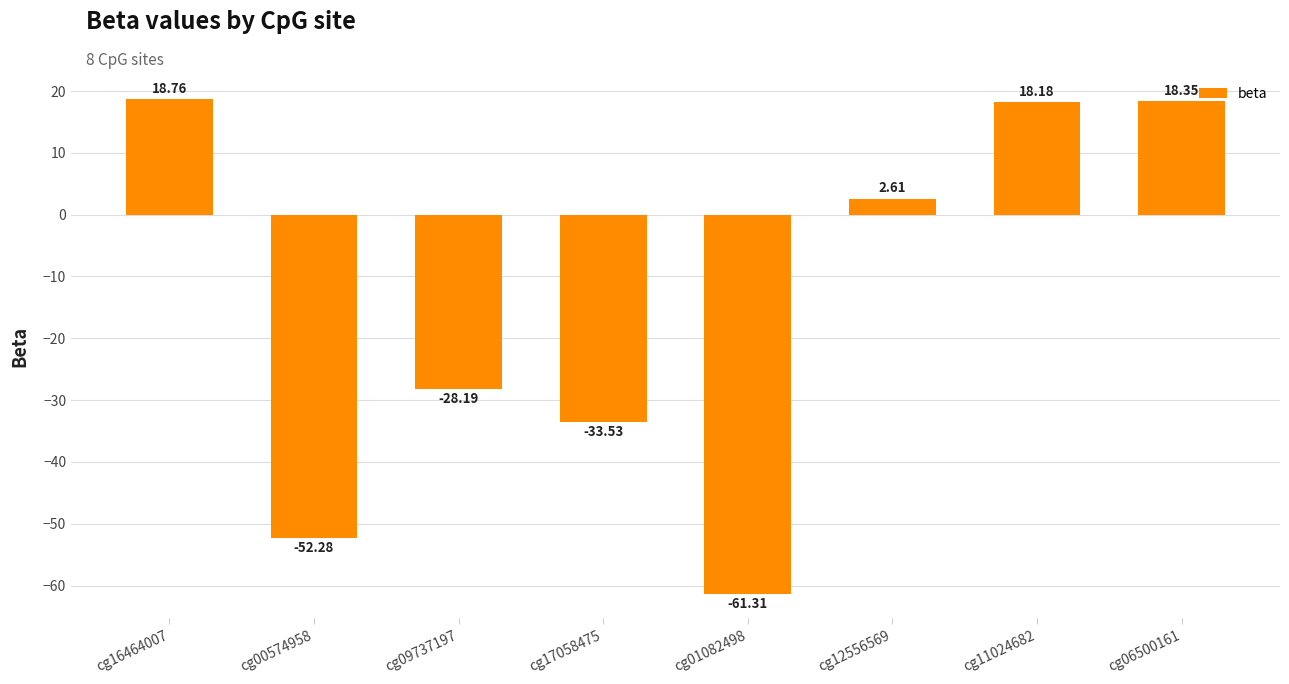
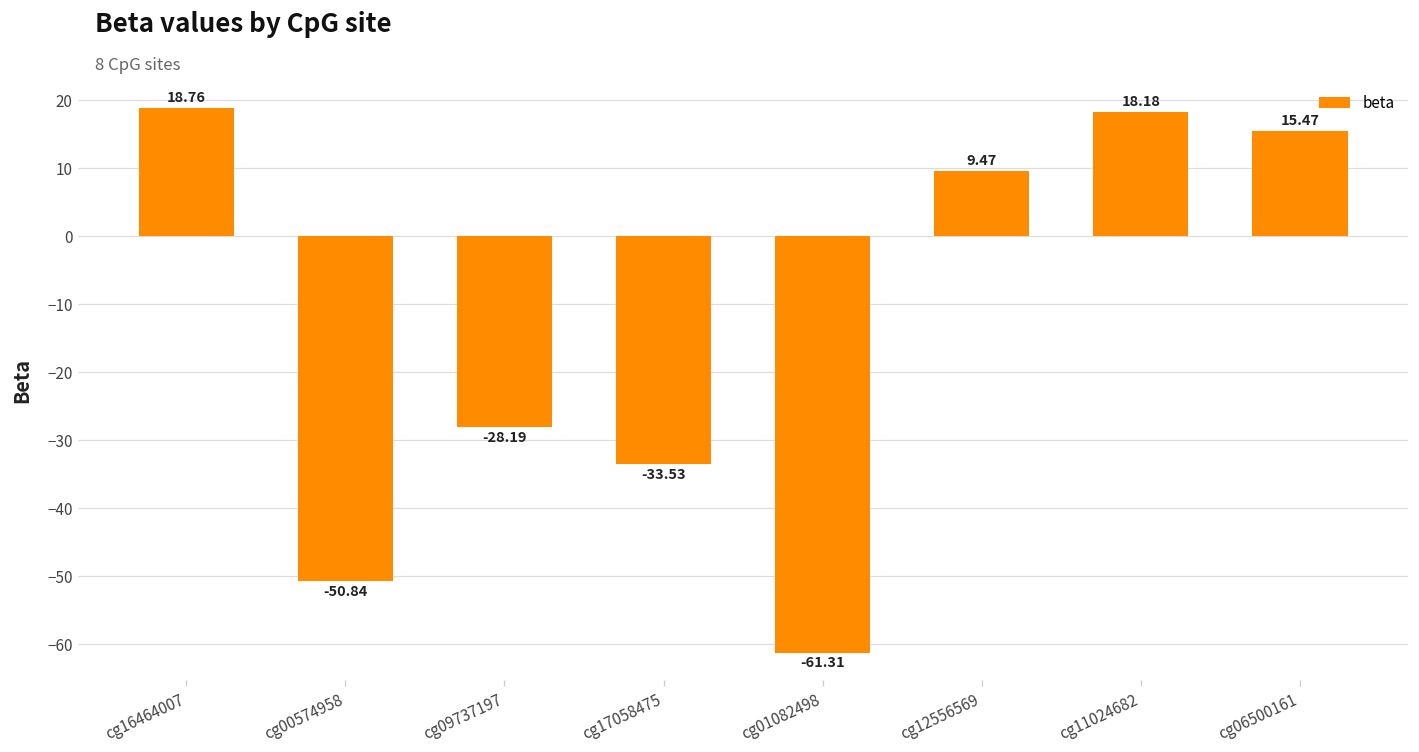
  {
    "cg16464007": 18.76,
-   "cg00574958": -52.28,
+   "cg00574958": -50.84,
    "cg09737197": -28.19,
    "cg17058475": -33.53,
    "cg01082498": -61.31,
-   "cg12556569": 2.61,
+   "cg12556569": 9.47,
    "cg11024682": 18.18,
-   "cg06500161": 18.35
+   "cg06500161": 15.47
  }
